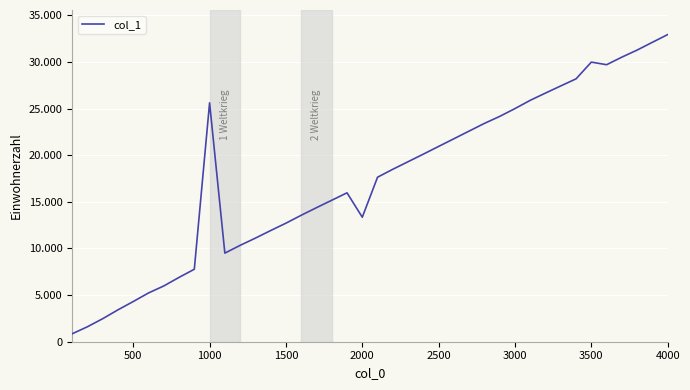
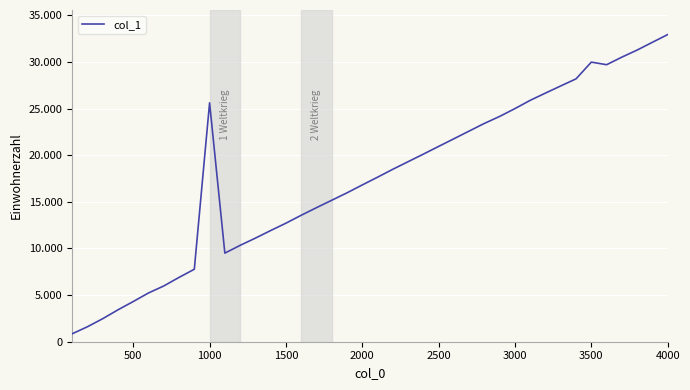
  {
    "500": 4,
    "1500": 13,
-   "2000": 13,
+   "2000": 17,
    "2500": 21,
    "3000": 25,
    "3500": 30,
    "4000": 33
  }
